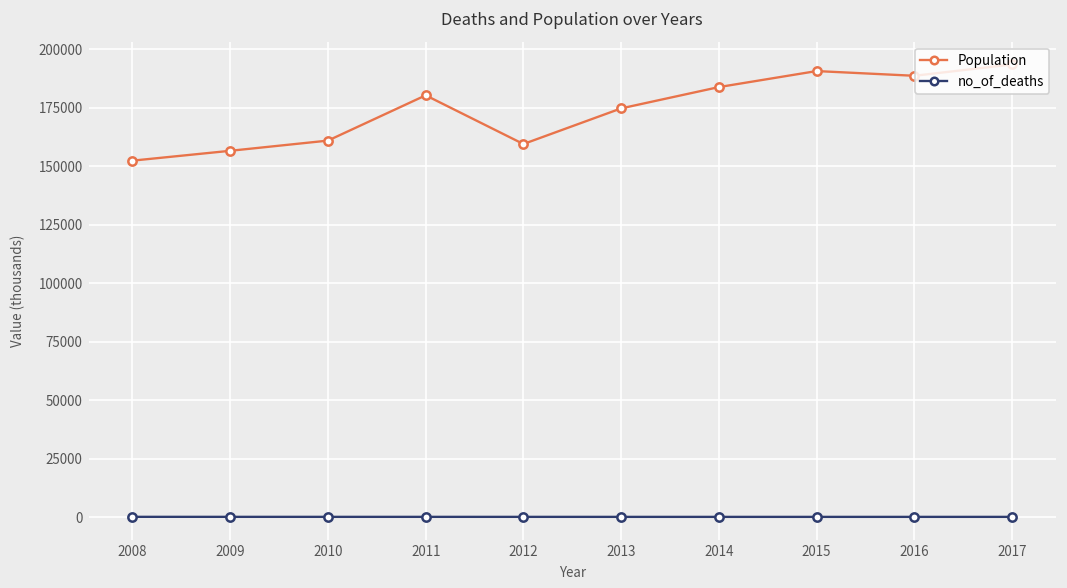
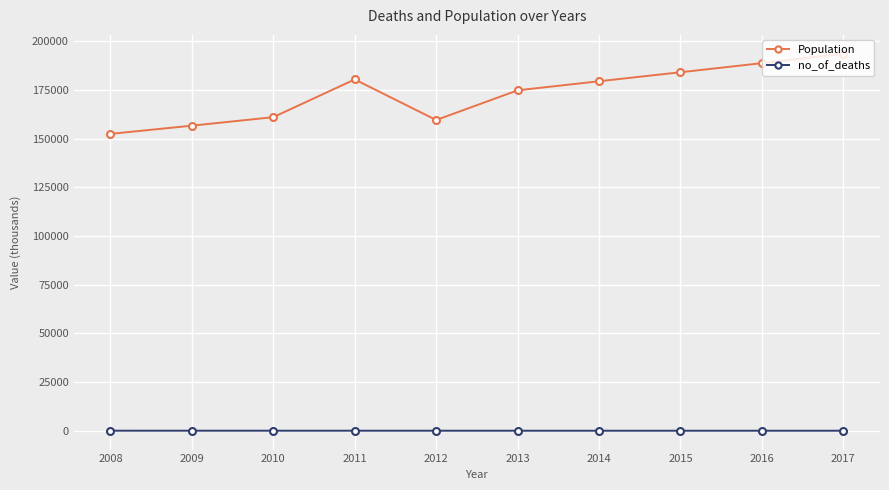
  {
    "Population": {
      "2008": 152000,
      "2009": 157000,
      "2010": 161000,
      "2011": 180000,
      "2012": 159000,
      "2013": 175000,
-     "2014": 184000,
-     "2015": 191000,
+     "2014": 179000,
+     "2015": 184000,
      "2016": 189000
    },
    "no_of_deaths": {
      "2008": 0,
      "2009": 0,
      "2010": 0,
      "2011": 0,
      "2012": 0,
      "2013": 0,
      "2014": 0,
      "2015": 0,
      "2016": 0,
      "2017": 0
    }
  }
